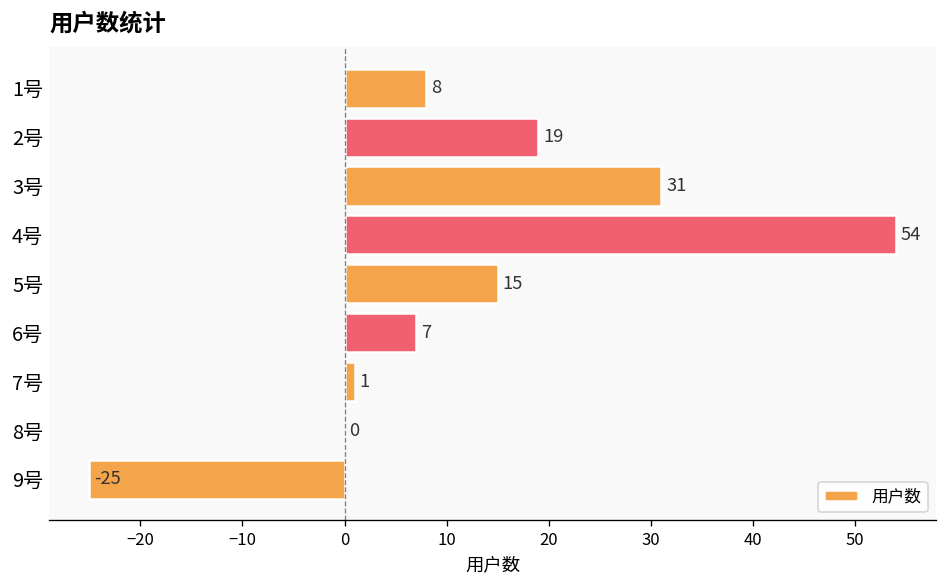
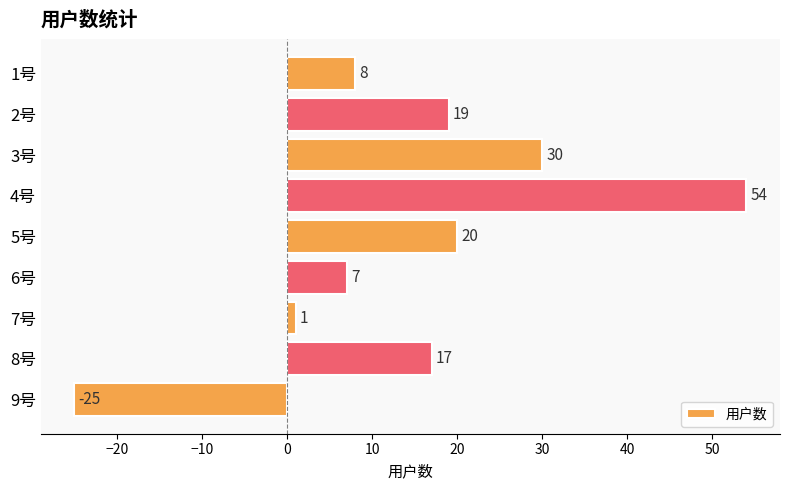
  {
    "1号": 8,
    "2号": 19,
-   "3号": 31,
+   "3号": 30,
    "4号": 54,
-   "5号": 15,
+   "5号": 20,
    "6号": 7,
    "7号": 1,
-   "8号": 0,
+   "8号": 17,
    "9号": -25
  }
